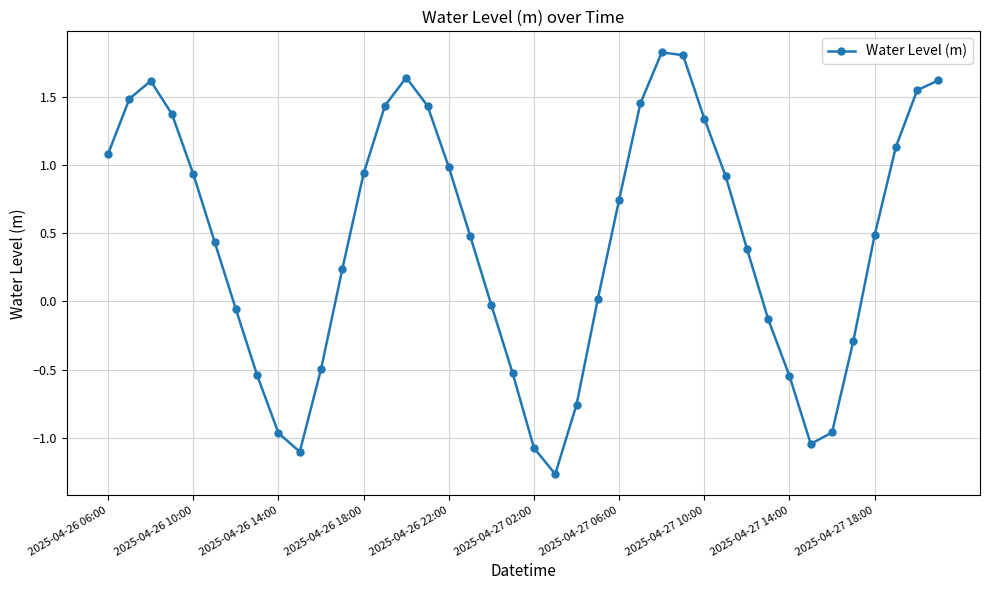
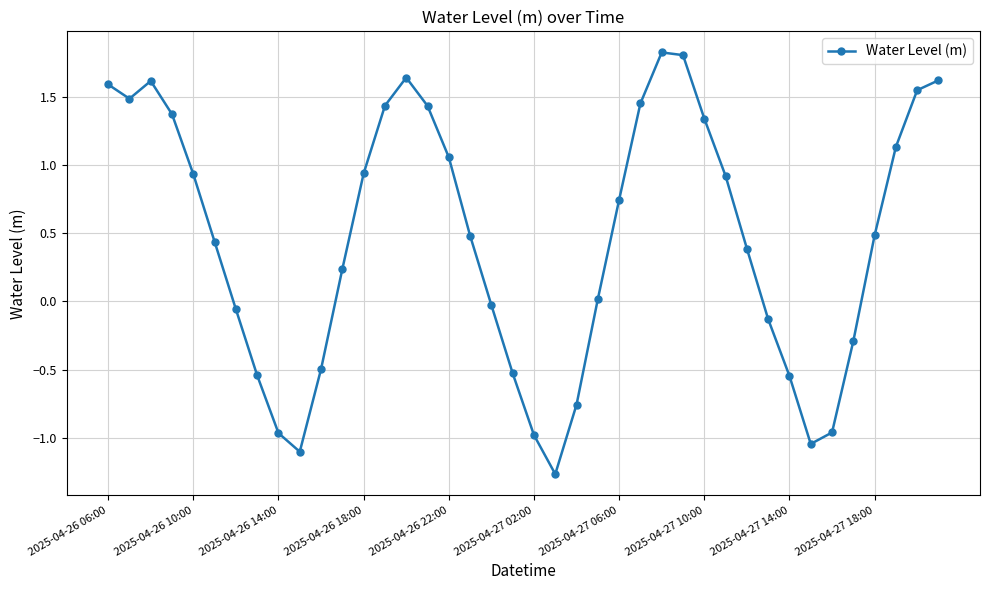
  {
-   "2025-04-26 06:00": 1.08,
+   "2025-04-26 06:00": 1.59,
    "2025-04-26 10:00": 0.93,
    "2025-04-26 14:00": -0.97,
    "2025-04-26 18:00": 0.94,
-   "2025-04-26 22:00": 0.98,
-   "2025-04-27 02:00": -1.07,
+   "2025-04-26 22:00": 1.06,
+   "2025-04-27 02:00": -0.98,
    "2025-04-27 06:00": 0.74,
    "2025-04-27 10:00": 1.34,
    "2025-04-27 14:00": -0.55,
    "2025-04-27 18:00": 0.48
  }
